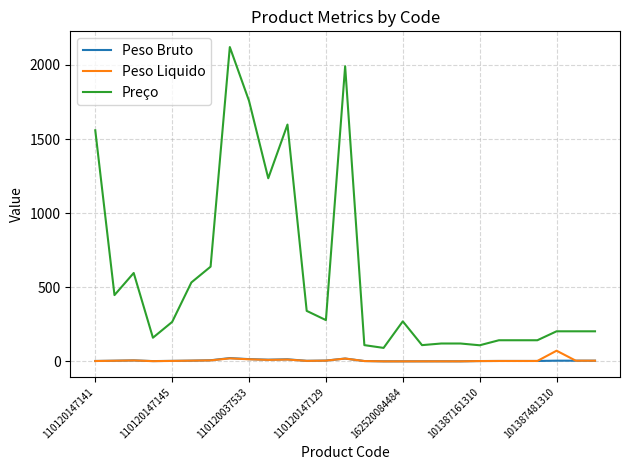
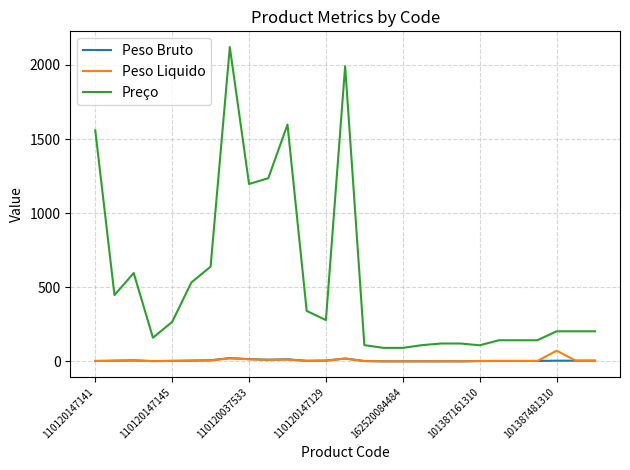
  {
    "Peso Bruto": {
      "101387481310": 0
    },
    "Peso Liquido": {
      "101387481310": 70
    },
    "Preço": {
      "110120147141": 1560,
      "110120147145": 270,
-     "110120037533": 1760,
+     "110120037533": 1200,
      "110120147129": 280,
-     "162520084484": 270,
+     "162520084484": 90,
      "101387161310": 110,
      "101387481310": 200
    }
  }
